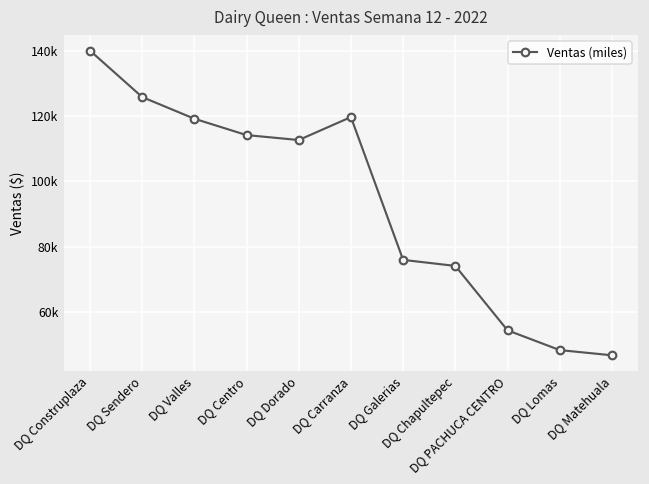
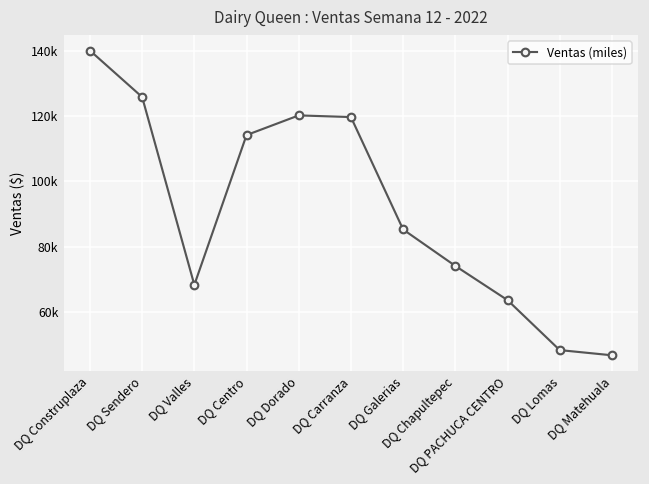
  {
    "DQ Construplaza": 140000,
    "DQ Sendero": 126000,
-   "DQ Valles": 119000,
+   "DQ Valles": 68000,
    "DQ Centro": 114000,
-   "DQ Dorado": 113000,
+   "DQ Dorado": 120000,
    "DQ Carranza": 120000,
-   "DQ Galerias": 76000,
+   "DQ Galerias": 85000,
    "DQ Chapultepec": 74000,
-   "DQ PACHUCA CENTRO": 54000,
+   "DQ PACHUCA CENTRO": 64000,
    "DQ Lomas": 48000,
    "DQ Matehuala": 47000
  }
